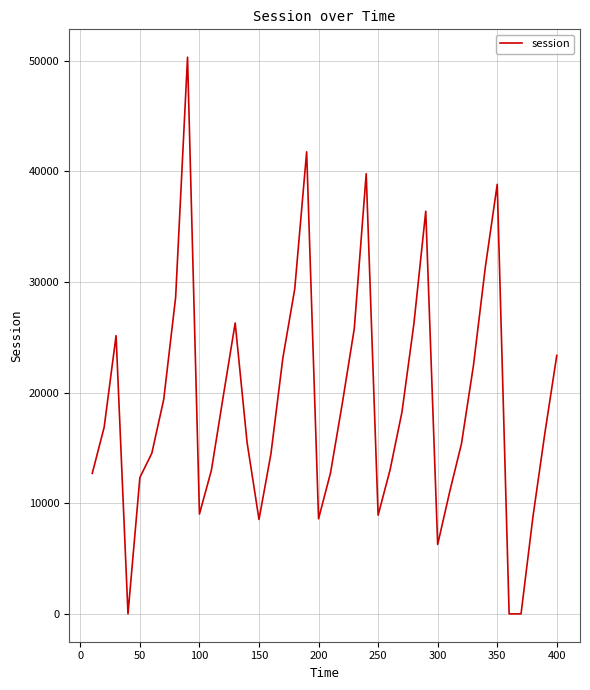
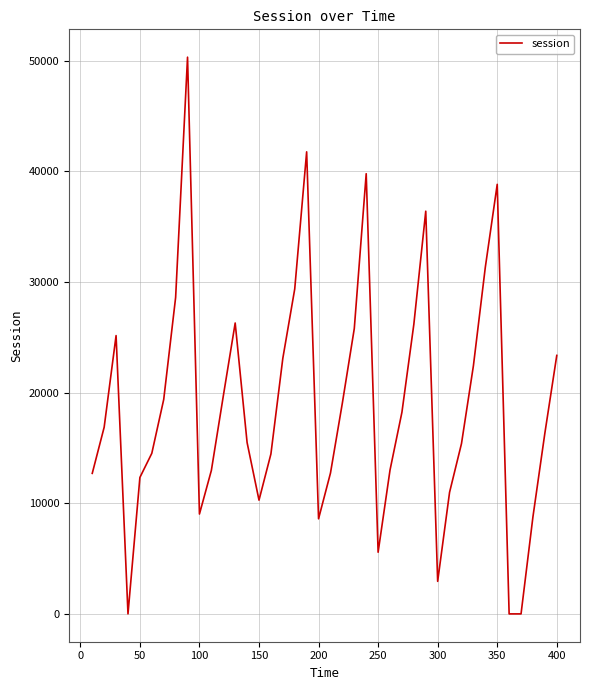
  {
    "50": 12300,
    "100": 9000,
-   "150": 8500,
+   "150": 10300,
    "200": 8600,
-   "250": 8900,
-   "300": 6300,
+   "250": 5600,
+   "300": 2900,
    "350": 38800,
    "400": 23400
  }
